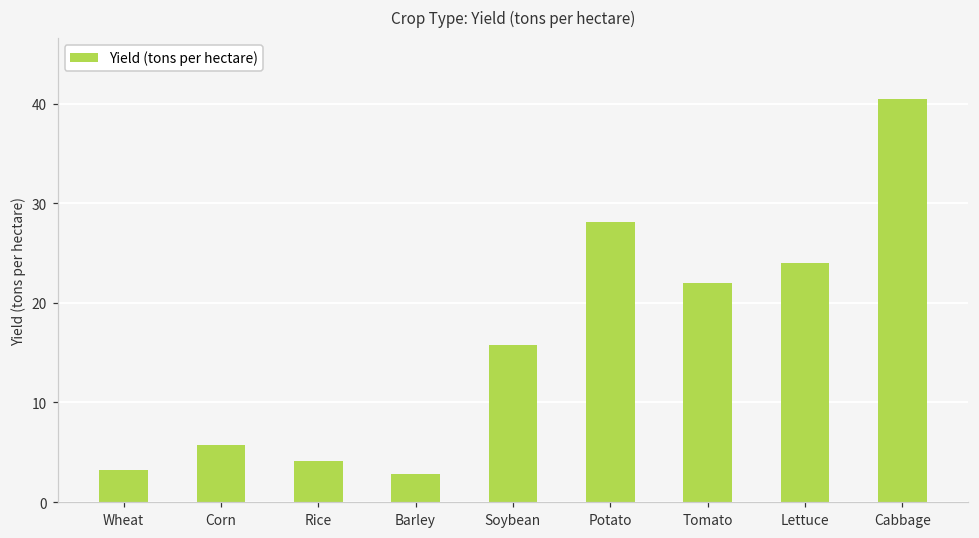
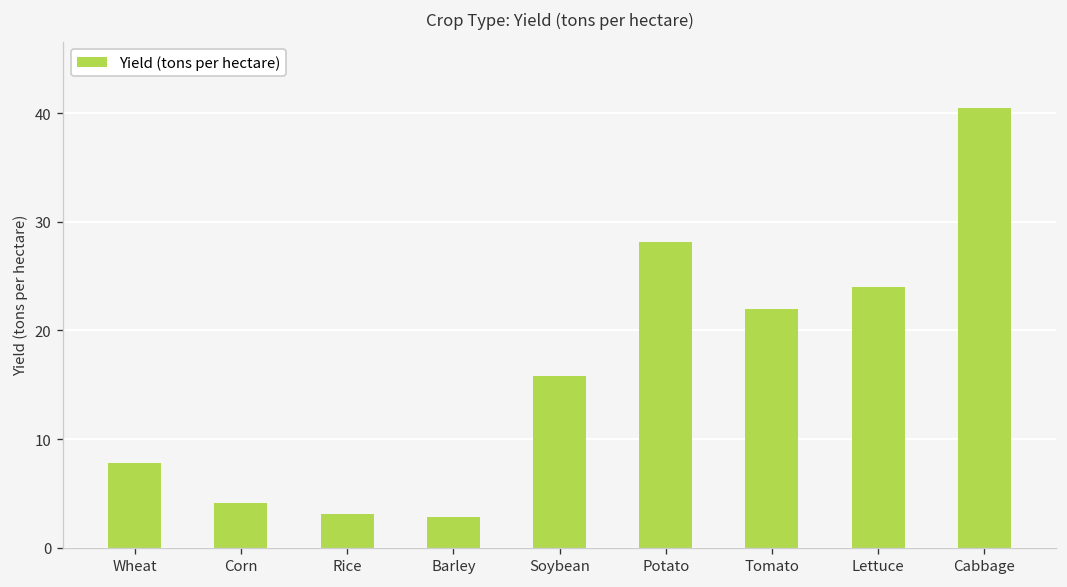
  {
-   "Wheat": 3,
-   "Corn": 6,
-   "Rice": 4,
+   "Wheat": 8,
+   "Corn": 4,
+   "Rice": 3,
    "Barley": 3,
    "Soybean": 16,
    "Potato": 28,
    "Tomato": 22,
    "Lettuce": 24,
    "Cabbage": 41
  }
